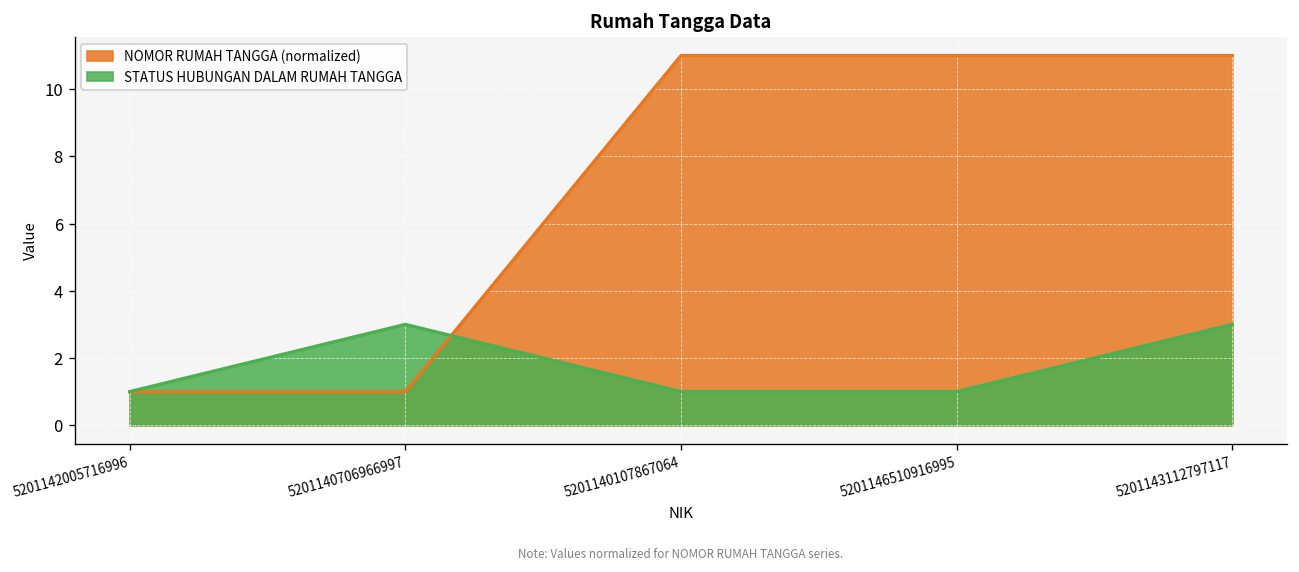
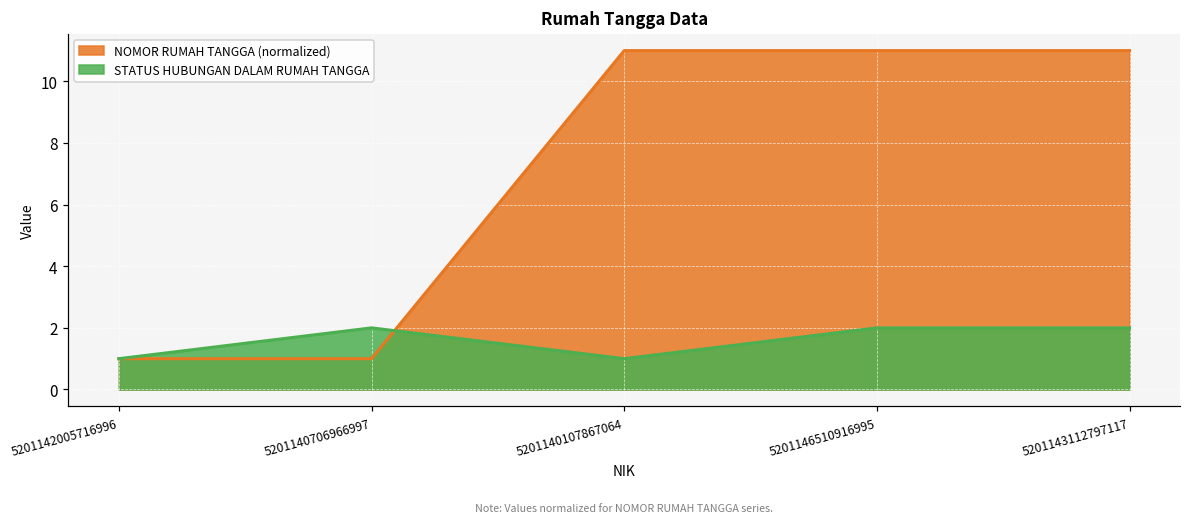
  {
    "NOMOR RUMAH TANGGA (normalized)": {
      "5201140706966997": 1,
      "5201140107867064": 11,
      "5201146510916995": 11,
      "5201143112797117": 11
    },
    "STATUS HUBUNGAN DALAM RUMAH TANGGA": {
-     "5201140706966997": 3,
+     "5201140706966997": 2,
      "5201140107867064": 1,
-     "5201146510916995": 1,
-     "5201143112797117": 3
+     "5201146510916995": 2,
+     "5201143112797117": 2
    }
  }
